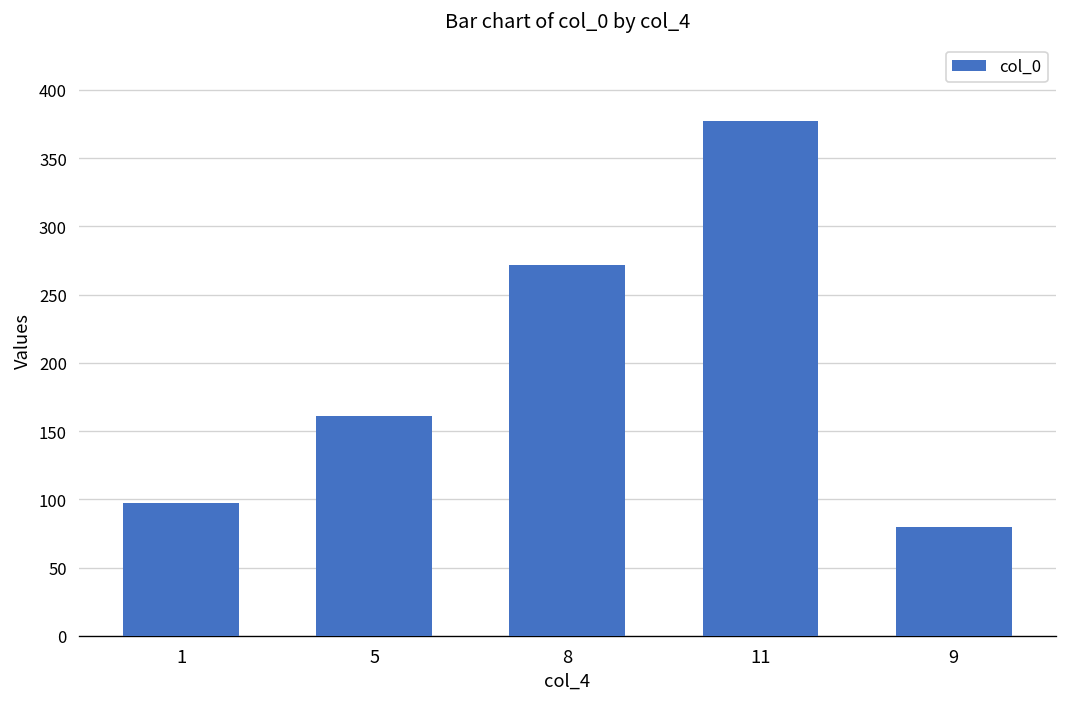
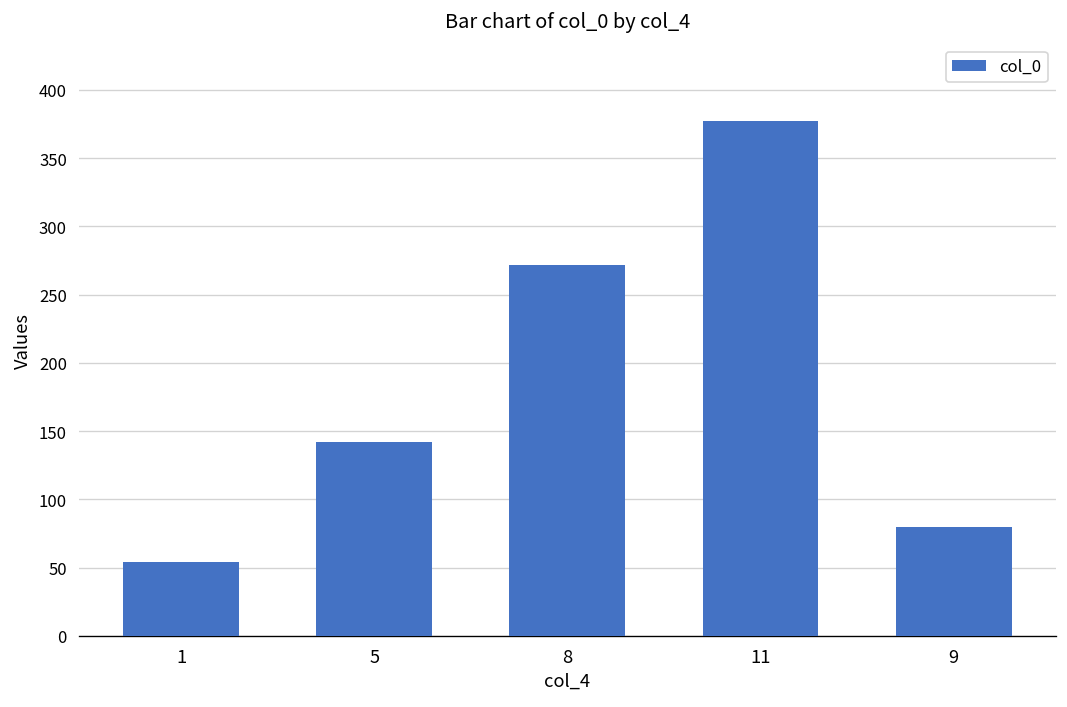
  {
-   "1": 97,
-   "5": 161,
+   "1": 54,
+   "5": 142,
    "8": 271,
    "11": 377,
    "9": 80
  }
